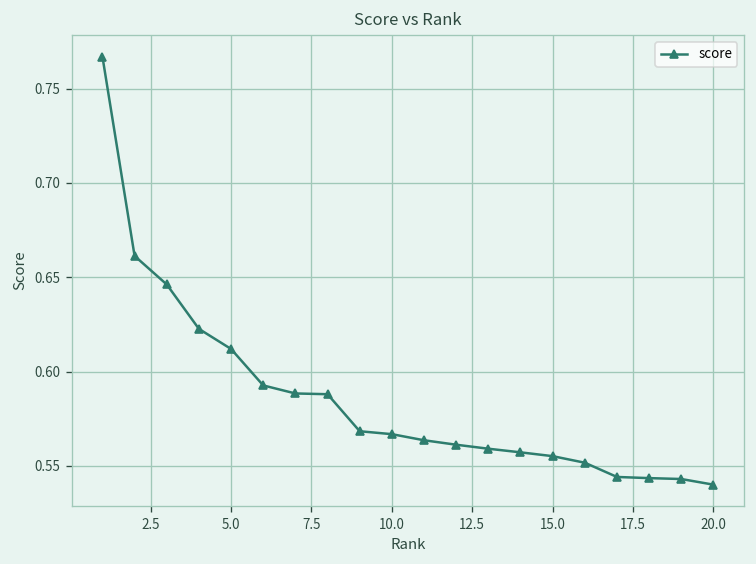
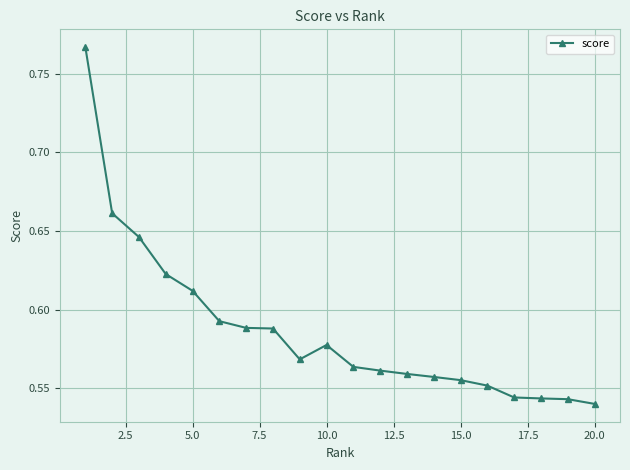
  {
    "5.0": 0.612,
-   "10.0": 0.567,
+   "10.0": 0.577,
    "15.0": 0.555,
    "20.0": 0.540
  }
